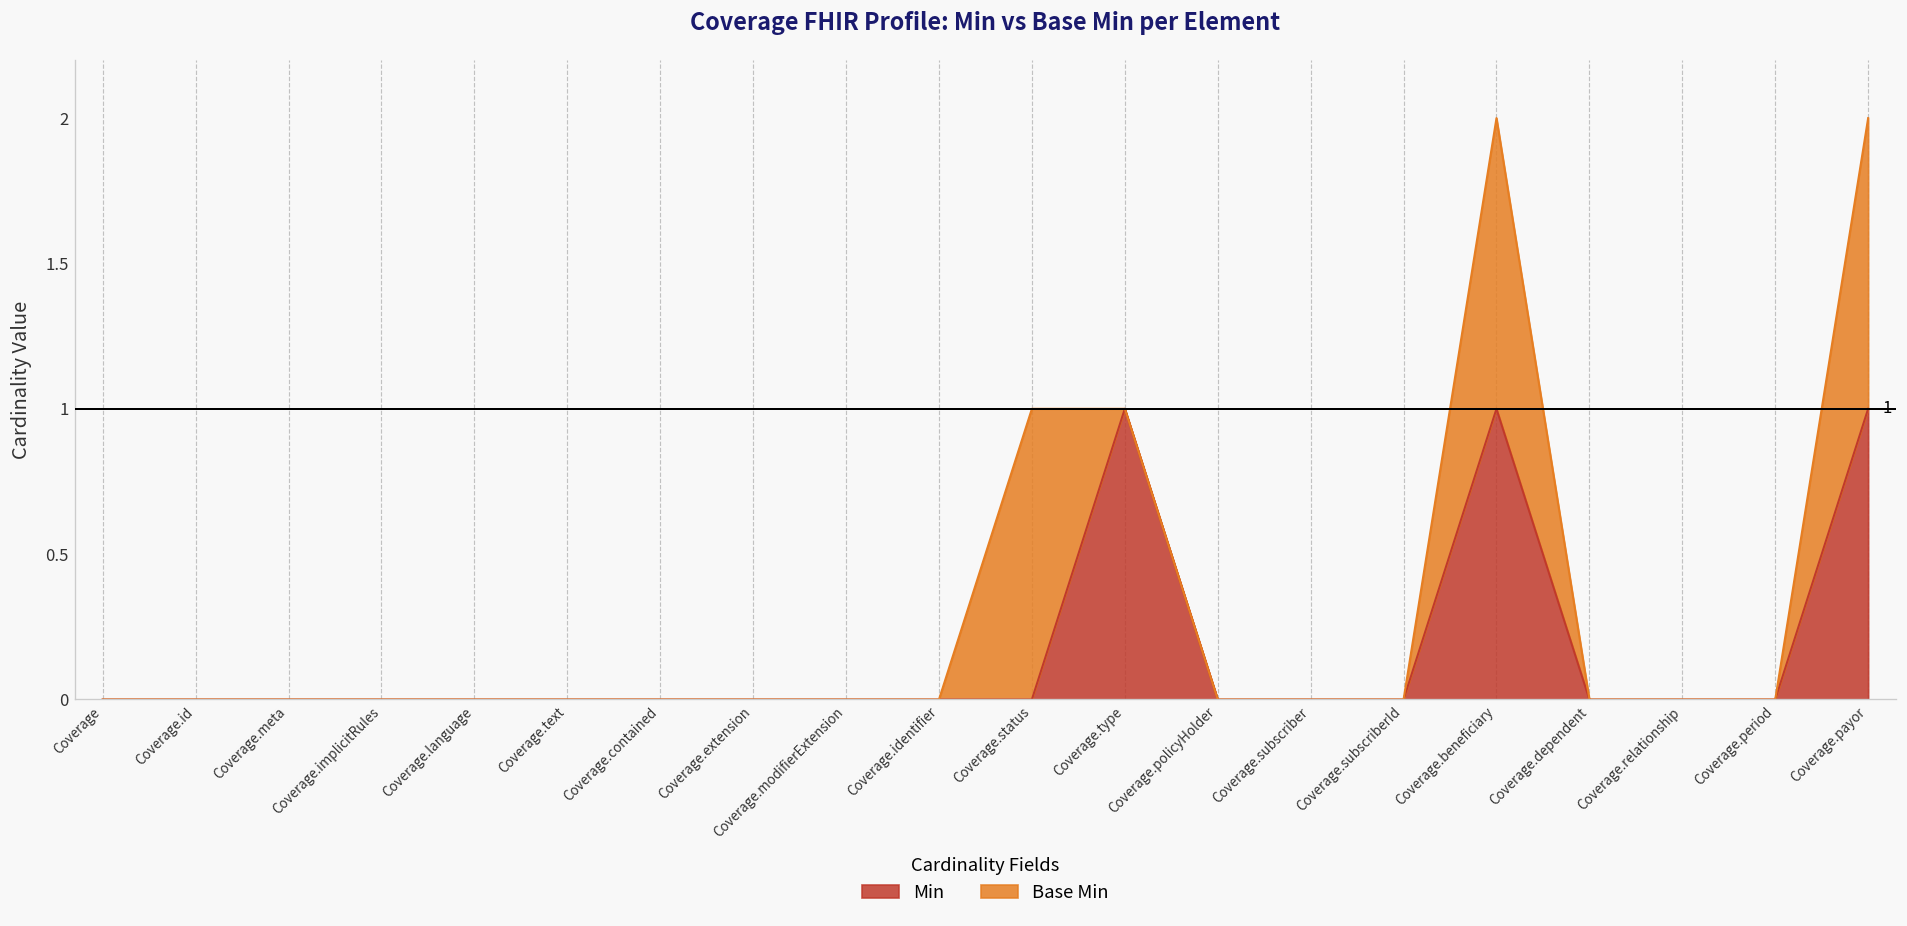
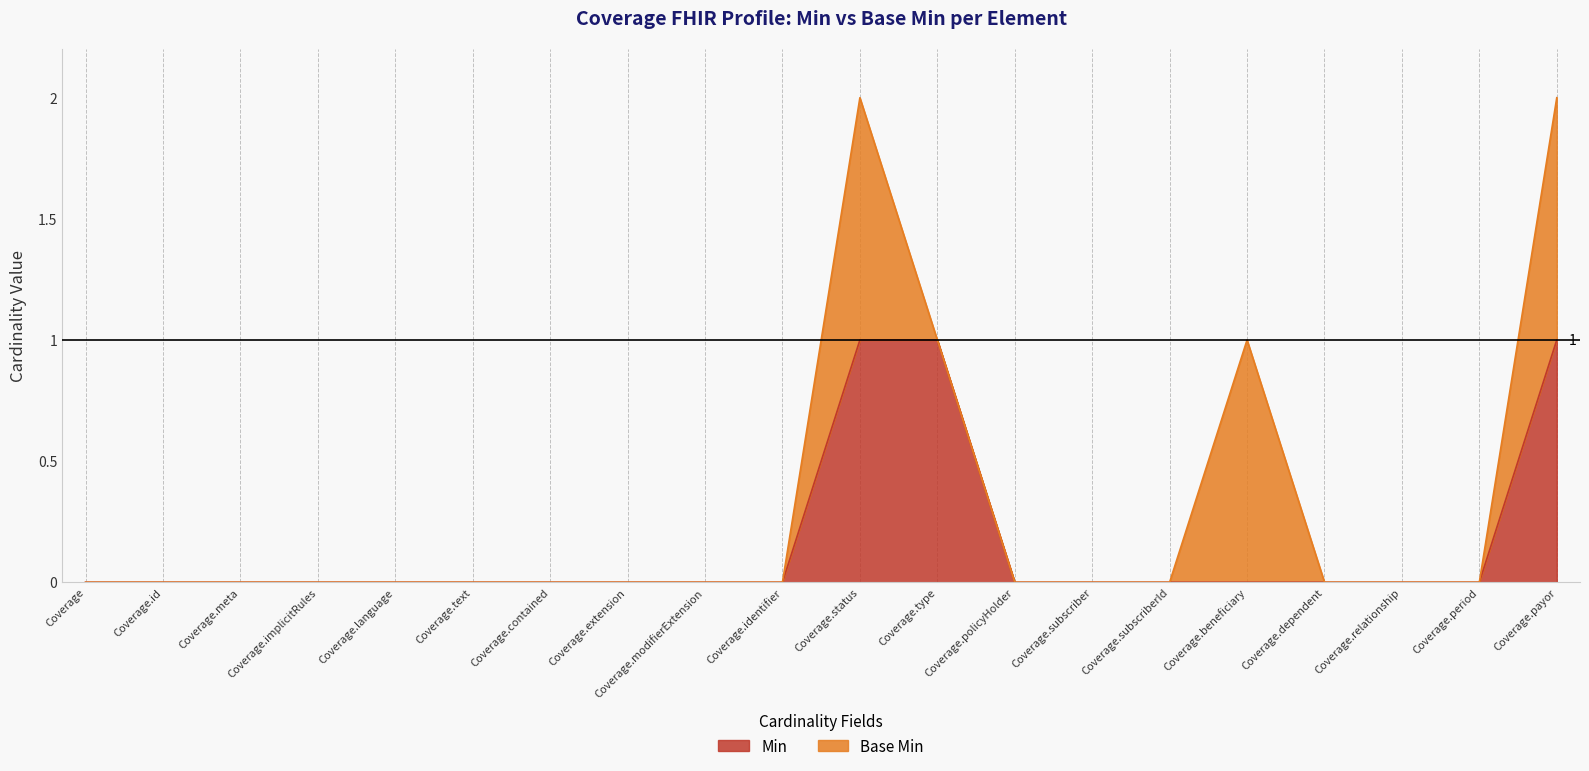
  {
    "Min": {
-     "Coverage.status": 0,
-     "Coverage.beneficiary": 1
+     "Coverage.status": 1,
+     "Coverage.beneficiary": 0
    },
    "Base Min": {
      "Coverage.status": 1,
      "Coverage.beneficiary": 1,
      "Coverage.payor": 1
    }
  }
